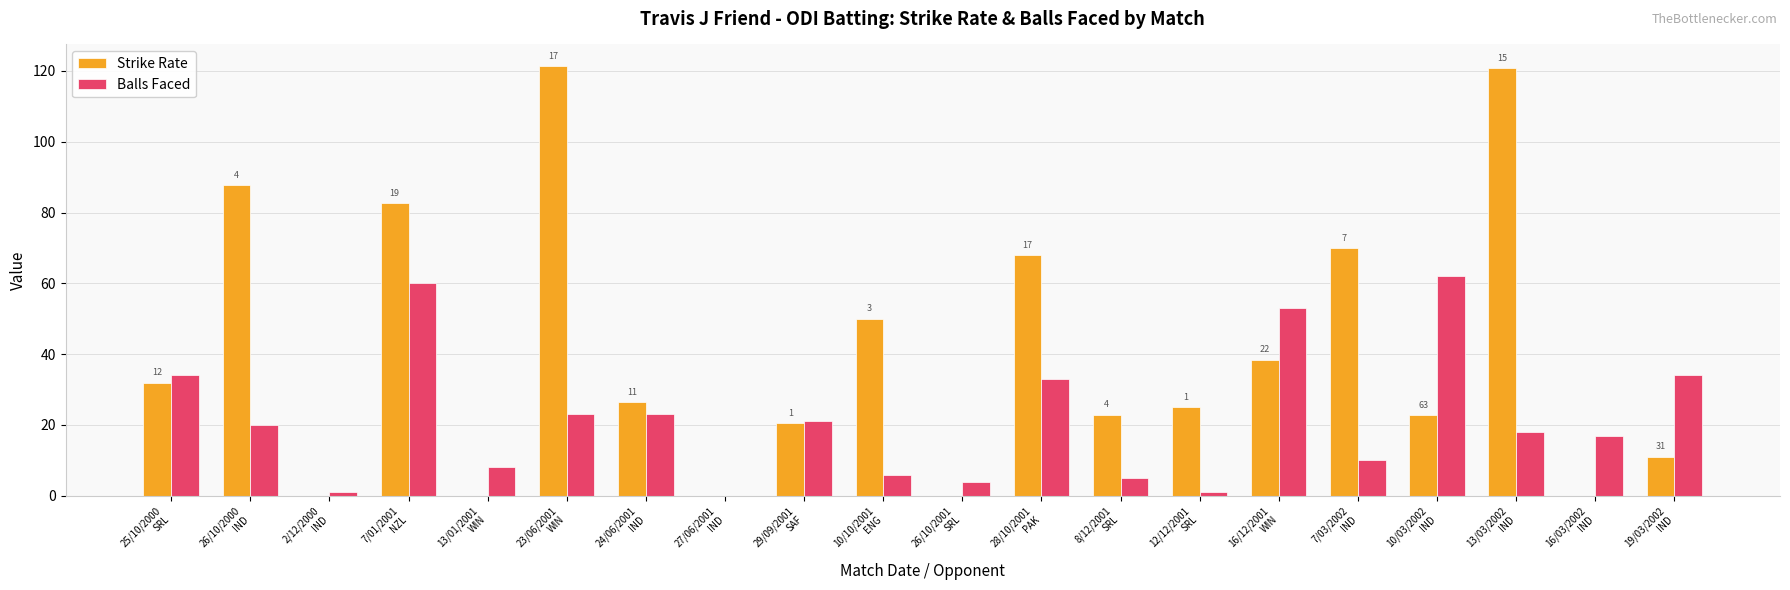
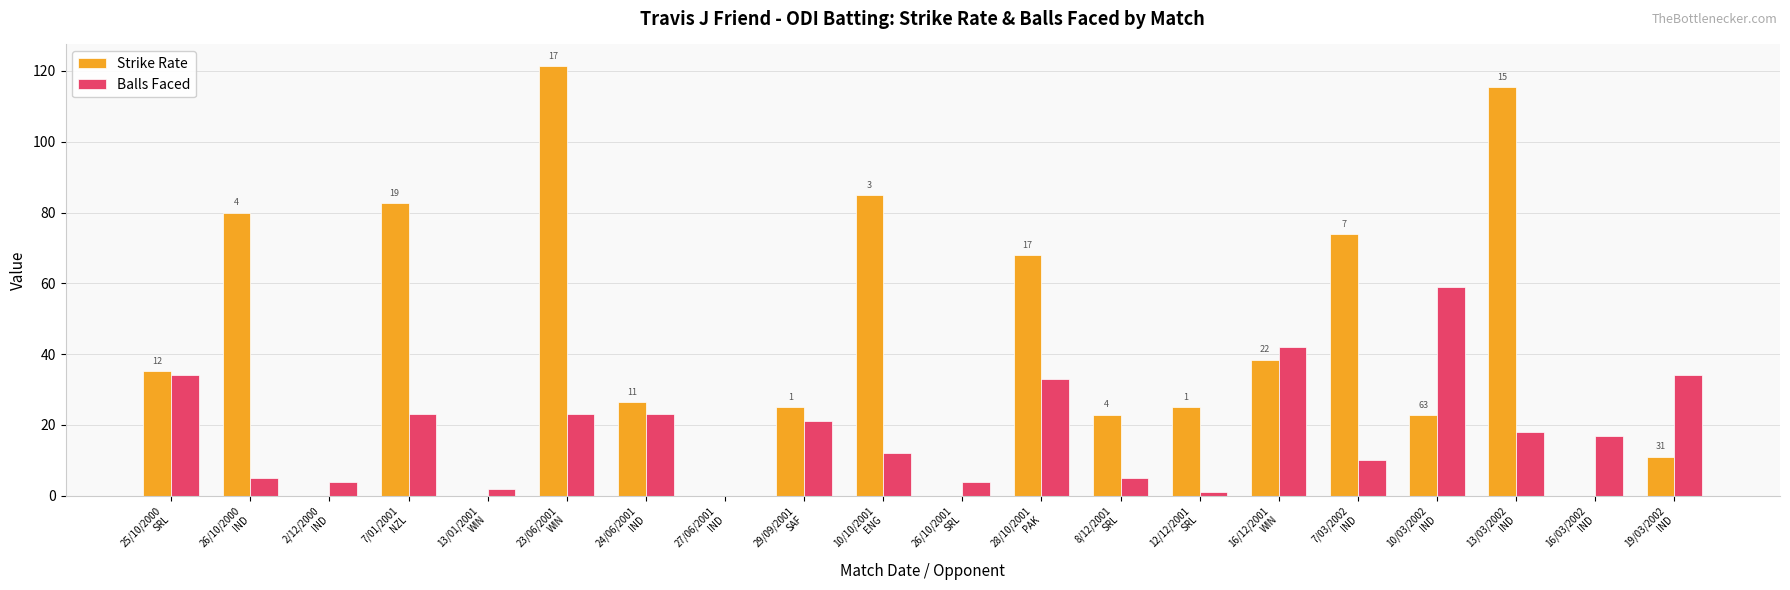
  {
    "Strike Rate": {
-     "25/10/2000 SRL": 32,
-     "26/10/2000 IND": 88,
+     "25/10/2000 SRL": 35,
+     "26/10/2000 IND": 80,
      "2/12/2000 IND": 0,
      "13/01/2001 WIN": 0,
      "27/06/2001 IND": 0,
-     "29/09/2001 SAF": 21,
-     "10/10/2001 ENG": 50,
+     "29/09/2001 SAF": 25,
+     "10/10/2001 ENG": 85,
      "26/10/2001 SRL": 0,
-     "7/03/2002 IND": 70,
-     "13/03/2002 IND": 121,
+     "7/03/2002 IND": 74,
+     "13/03/2002 IND": 115,
      "16/03/2002 IND": 0
    },
    "Balls Faced": {
      "25/10/2000 SRL": 34,
-     "26/10/2000 IND": 20,
-     "2/12/2000 IND": 1,
-     "7/01/2001 NZL": 60,
-     "13/01/2001 WIN": 8,
+     "26/10/2000 IND": 5,
+     "2/12/2000 IND": 4,
+     "7/01/2001 NZL": 23,
+     "13/01/2001 WIN": 2,
      "23/06/2001 WIN": 23,
      "24/06/2001 IND": 23,
      "27/06/2001 IND": 0,
      "29/09/2001 SAF": 21,
-     "10/10/2001 ENG": 6,
+     "10/10/2001 ENG": 12,
      "26/10/2001 SRL": 4,
      "28/10/2001 PAK": 33,
      "8/12/2001 SRL": 5,
      "12/12/2001 SRL": 1,
-     "16/12/2001 WIN": 53,
+     "16/12/2001 WIN": 42,
      "7/03/2002 IND": 10,
-     "10/03/2002 IND": 62,
+     "10/03/2002 IND": 59,
      "13/03/2002 IND": 18,
      "16/03/2002 IND": 17,
      "19/03/2002 IND": 34
    }
  }
